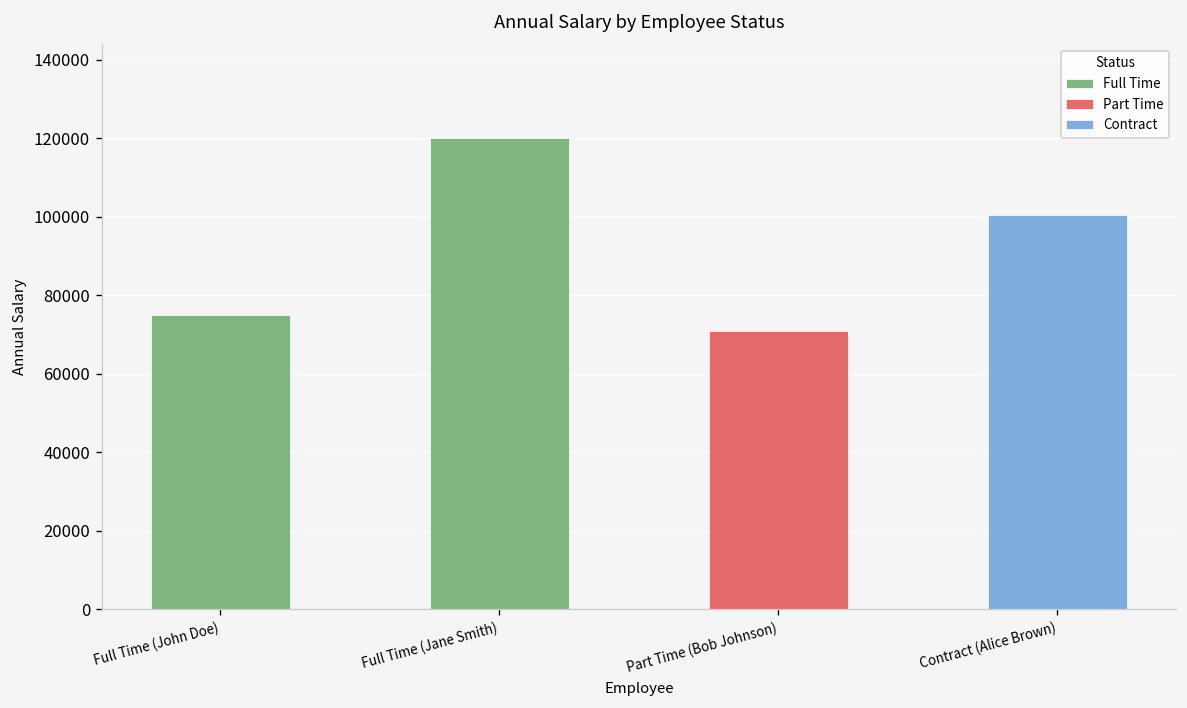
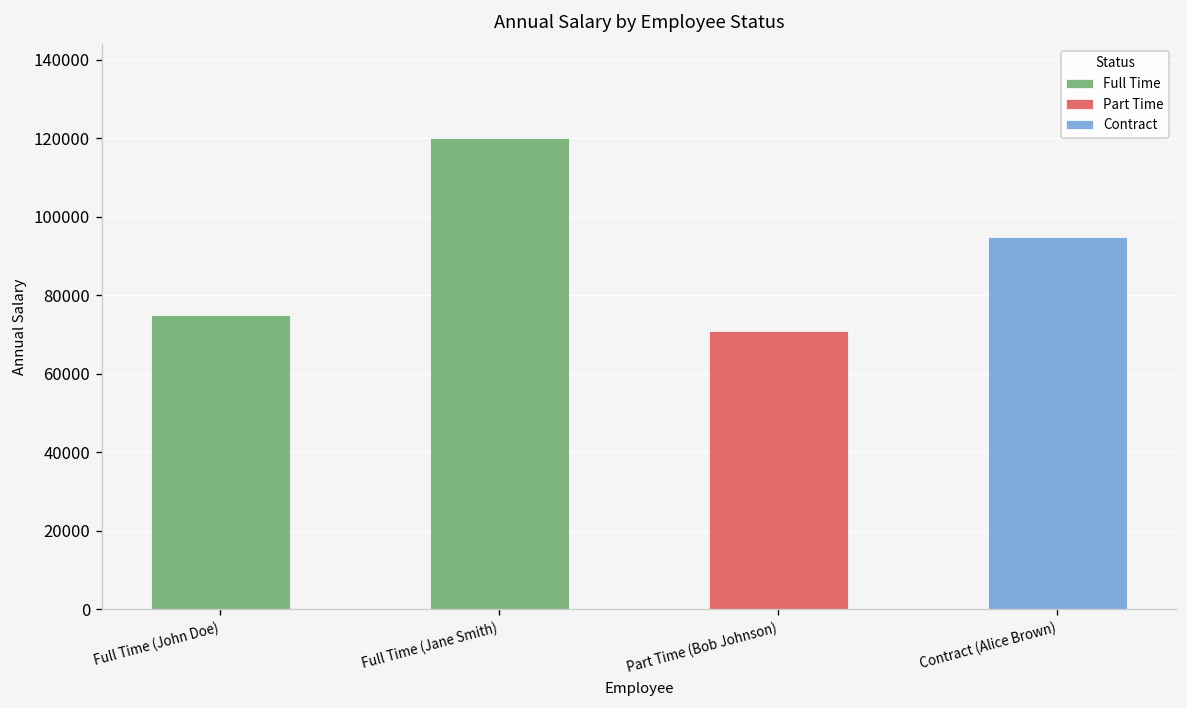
  {
    "Full Time": {
      "Full Time (John Doe)": 75000,
      "Full Time (Jane Smith)": 120000
    },
    "Part Time": {
      "Part Time (Bob Johnson)": 71000
    },
    "Contract": {
-     "Contract (Alice Brown)": 101000
+     "Contract (Alice Brown)": 95000
    }
  }
